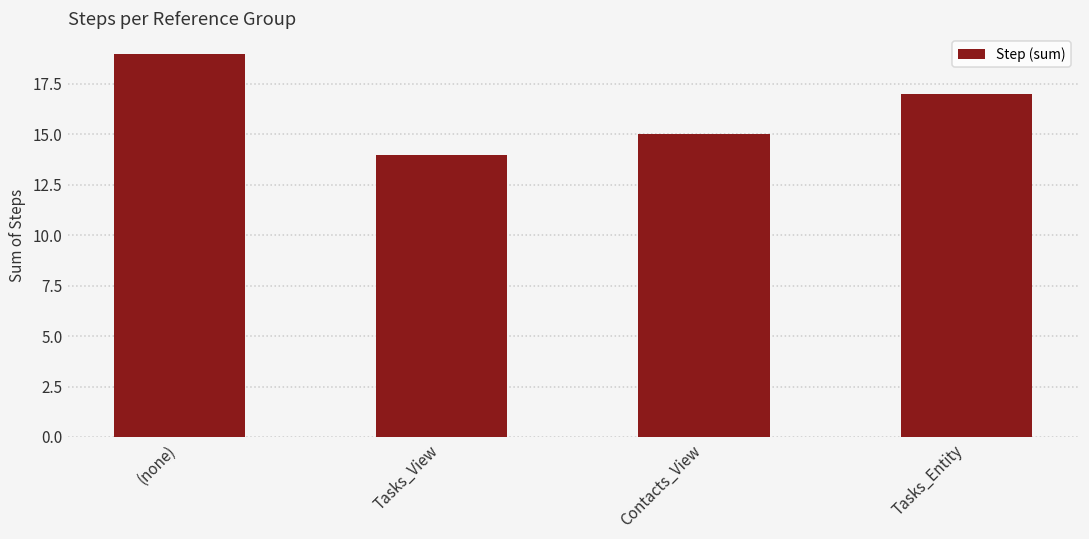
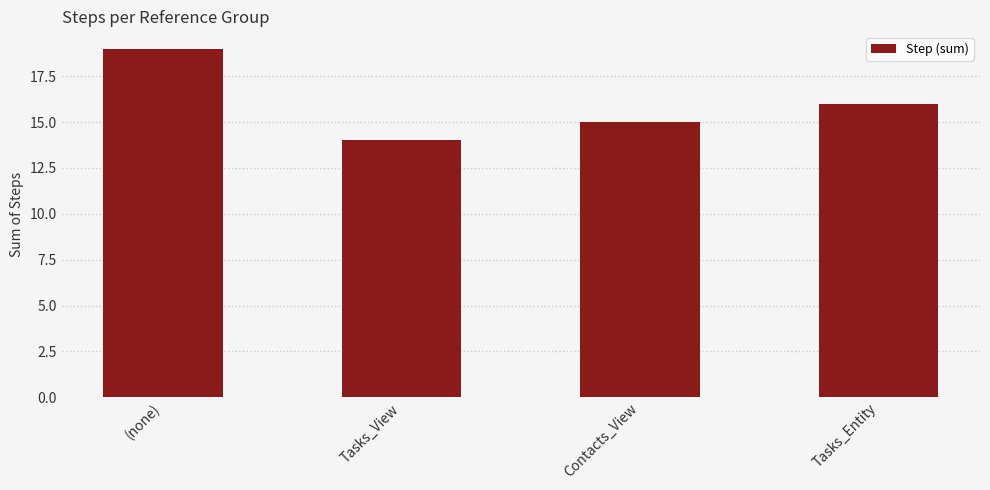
  {
    "(none)": 19,
    "Tasks_View": 14,
    "Contacts_View": 15,
-   "Tasks_Entity": 17
+   "Tasks_Entity": 16
  }
